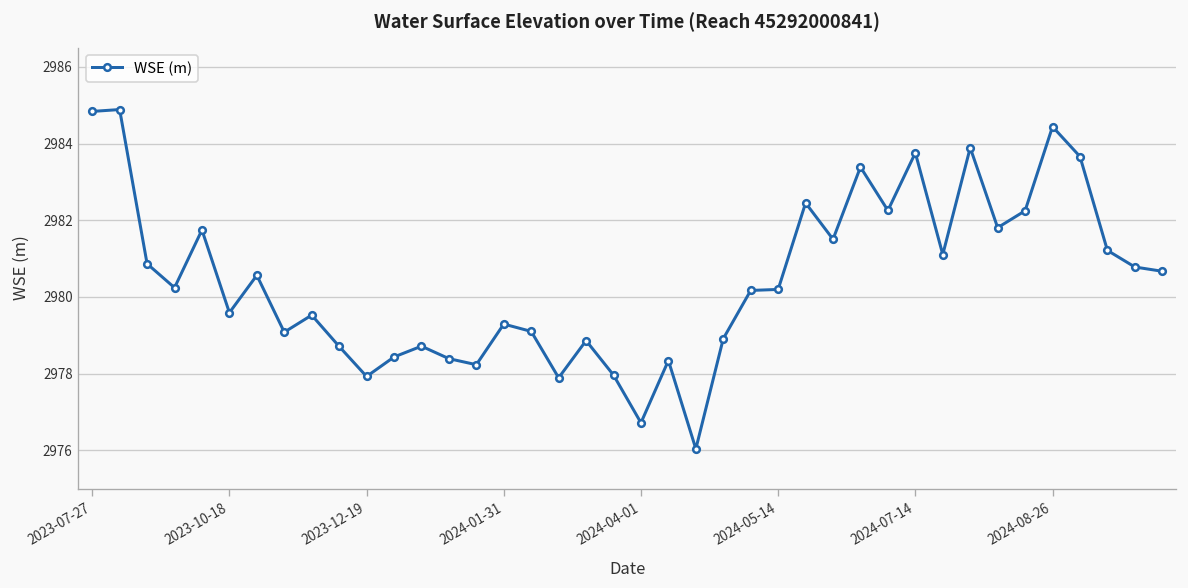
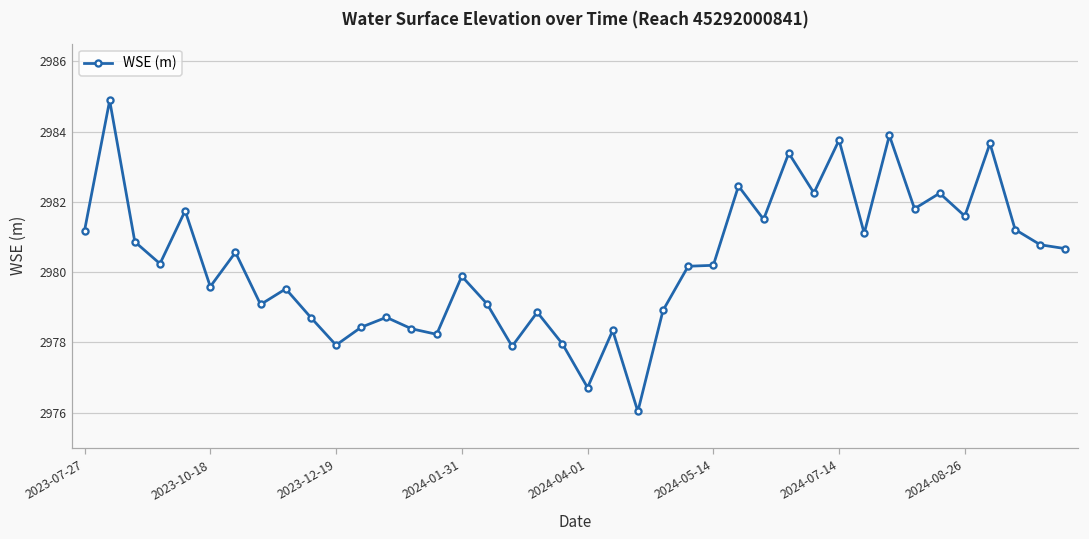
  {
-   "2023-07-27": 2984.8,
+   "2023-07-27": 2981.2,
    "2023-10-18": 2979.6,
    "2023-12-19": 2977.9,
-   "2024-01-31": 2979.3,
+   "2024-01-31": 2979.9,
    "2024-04-01": 2976.7,
    "2024-05-14": 2980.2,
    "2024-07-14": 2983.8,
-   "2024-08-26": 2984.4
+   "2024-08-26": 2981.6
  }
